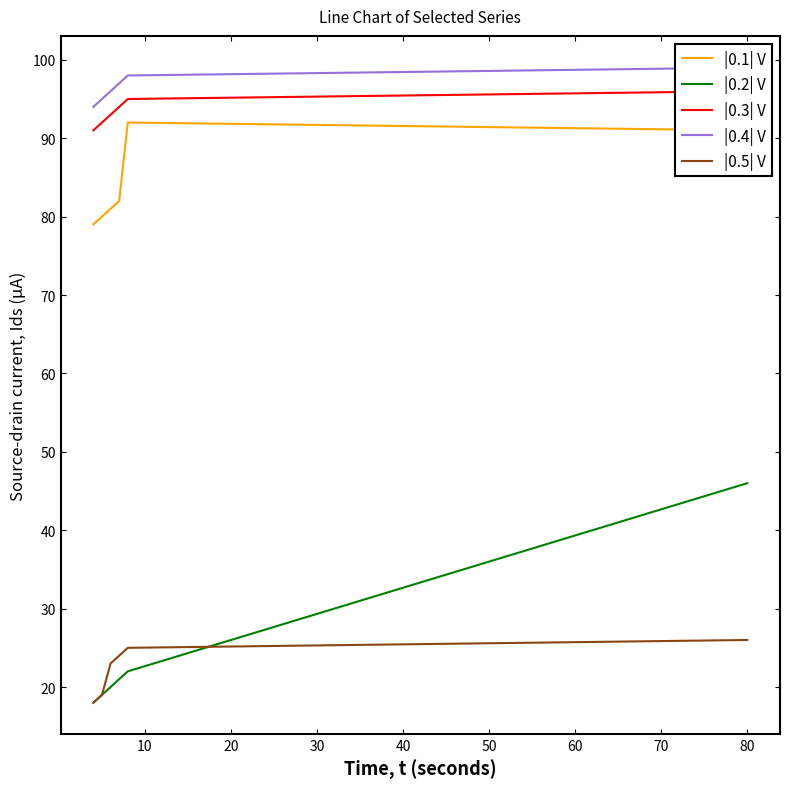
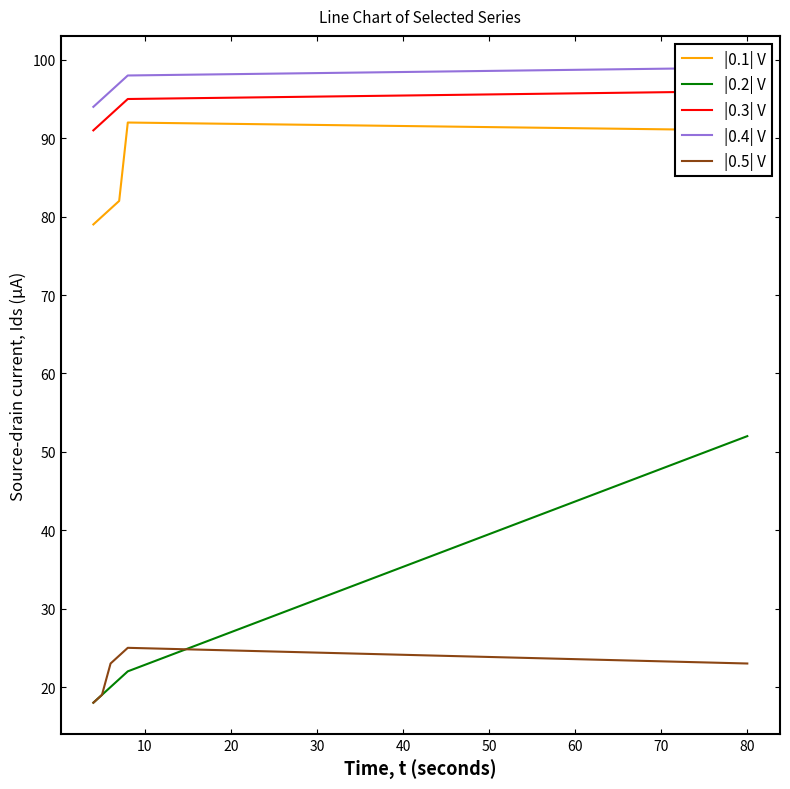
  {
    "|0.2| V": {
-     "80": 46
+     "80": 52
    },
    "|0.5| V": {
-     "80": 26
+     "80": 23
    }
  }
